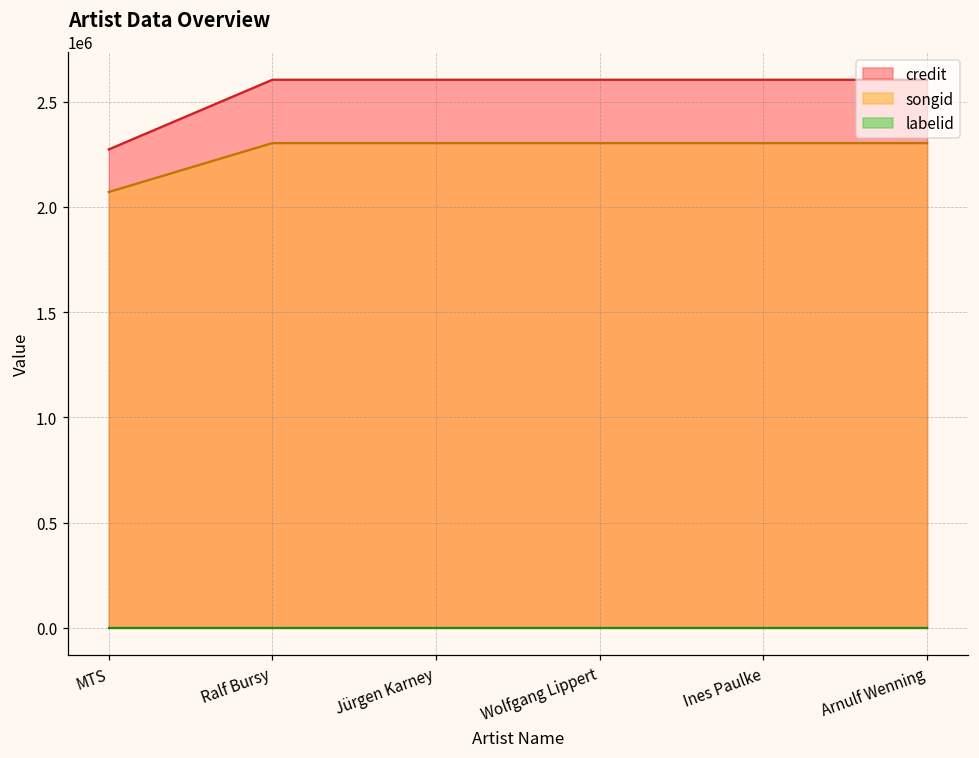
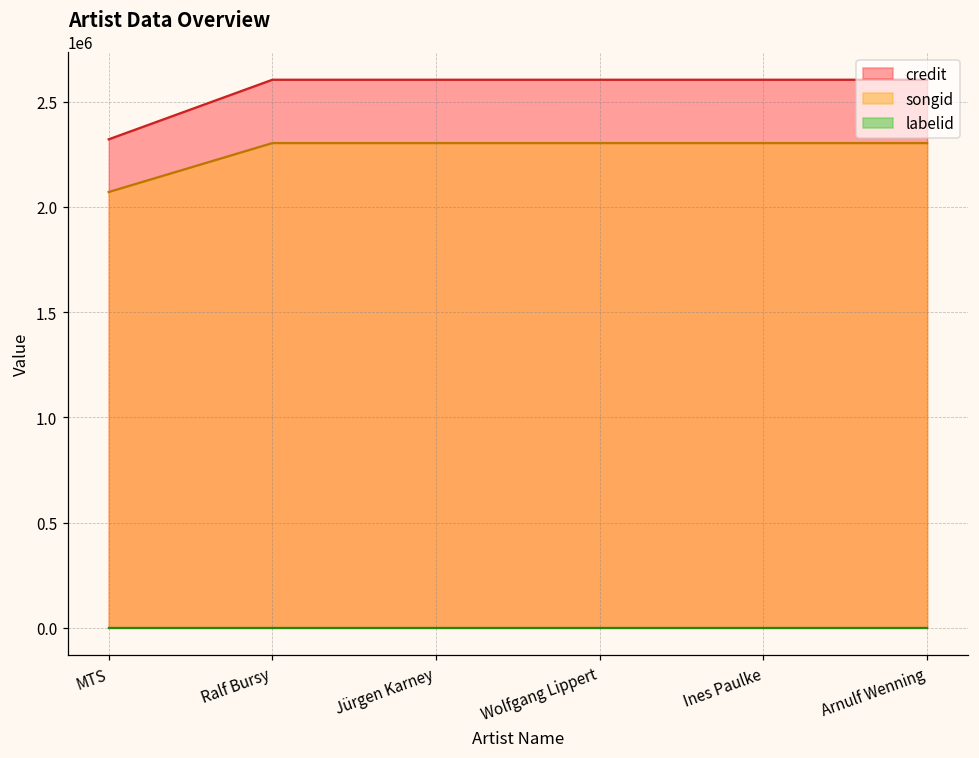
  {
    "credit": {
-     "MTS": 2270000,
+     "MTS": 2320000,
      "Ralf Bursy": 2600000,
      "Jürgen Karney": 2600000,
      "Wolfgang Lippert": 2600000,
      "Ines Paulke": 2600000
    },
    "songid": {
      "MTS": 2070000,
      "Ralf Bursy": 2300000,
      "Jürgen Karney": 2300000,
      "Wolfgang Lippert": 2300000,
      "Ines Paulke": 2300000,
      "Arnulf Wenning": 2300000
    },
    "labelid": {
      "MTS": 0,
      "Ralf Bursy": 0,
      "Jürgen Karney": 0,
      "Wolfgang Lippert": 0,
      "Ines Paulke": 0,
      "Arnulf Wenning": 0
    }
  }
